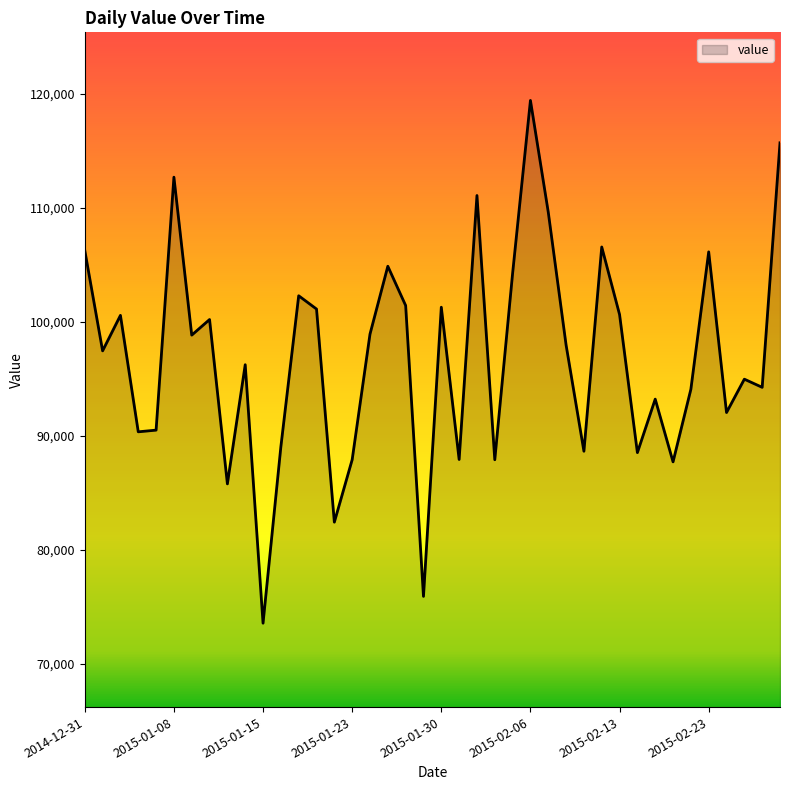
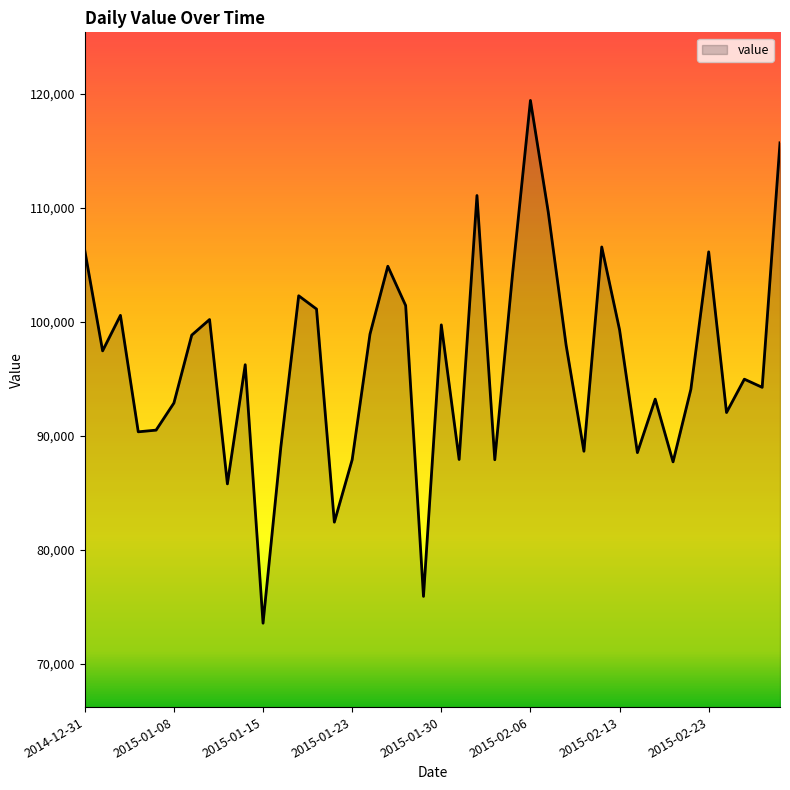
  {
    "2014-12-31": "106,300",
-   "2015-01-08": "112,700",
+   "2015-01-08": "92,900",
    "2015-01-15": "73,600",
    "2015-01-23": "87,900",
-   "2015-01-30": "101,300",
+   "2015-01-30": "99,700",
    "2015-02-06": "119,400",
-   "2015-02-13": "100,600",
+   "2015-02-13": "99,300",
    "2015-02-23": "106,100"
  }
